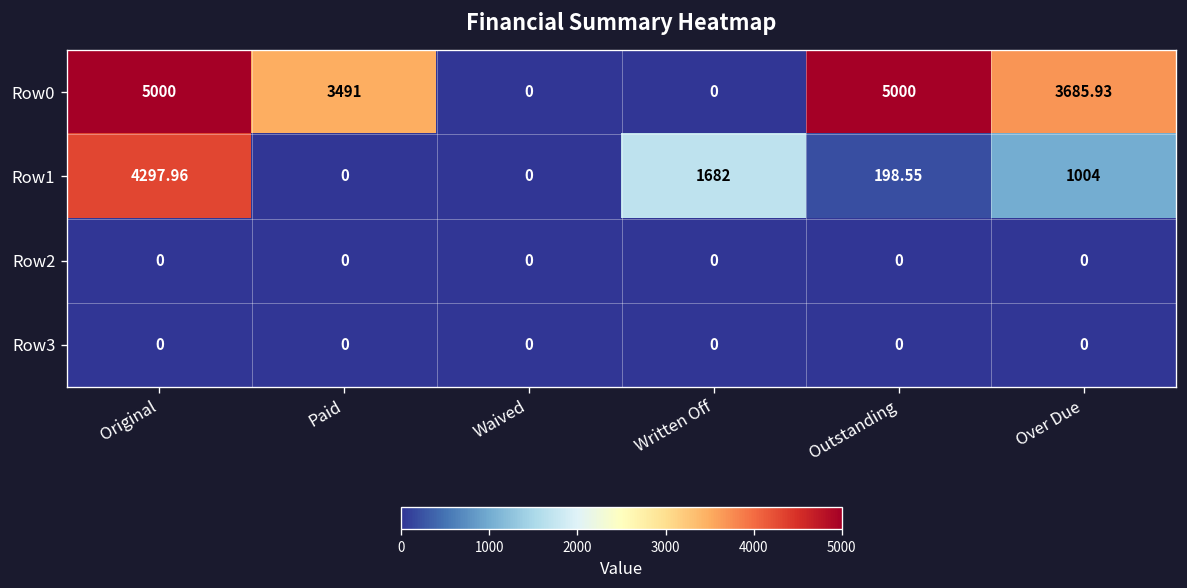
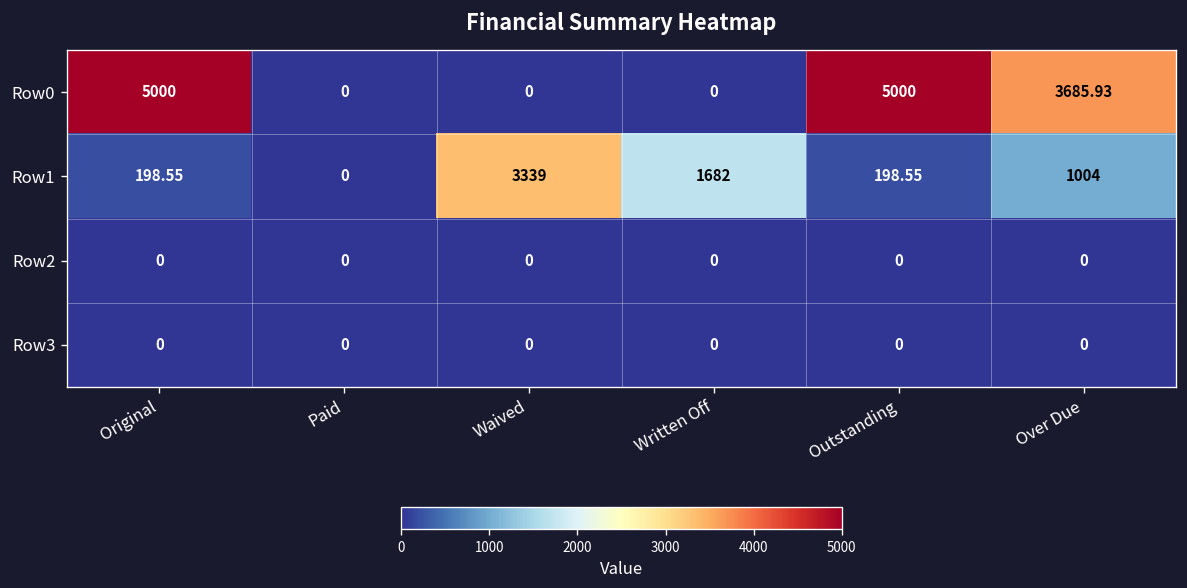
  {
    "Row0": {
      "Original": 5000,
-     "Paid": 3491,
+     "Paid": 0,
      "Waived": 0,
      "Written Off": 0,
      "Outstanding": 5000,
      "Over Due": 3685.93
    },
    "Row1": {
-     "Original": 4297.96,
+     "Original": 198.55,
      "Paid": 0,
-     "Waived": 0,
+     "Waived": 3339,
      "Written Off": 1682,
      "Outstanding": 198.55,
      "Over Due": 1004
    },
    "Row2": {
      "Original": 0,
      "Paid": 0,
      "Waived": 0,
      "Written Off": 0,
      "Outstanding": 0,
      "Over Due": 0
    },
    "Row3": {
      "Original": 0,
      "Paid": 0,
      "Waived": 0,
      "Written Off": 0,
      "Outstanding": 0,
      "Over Due": 0
    }
  }
